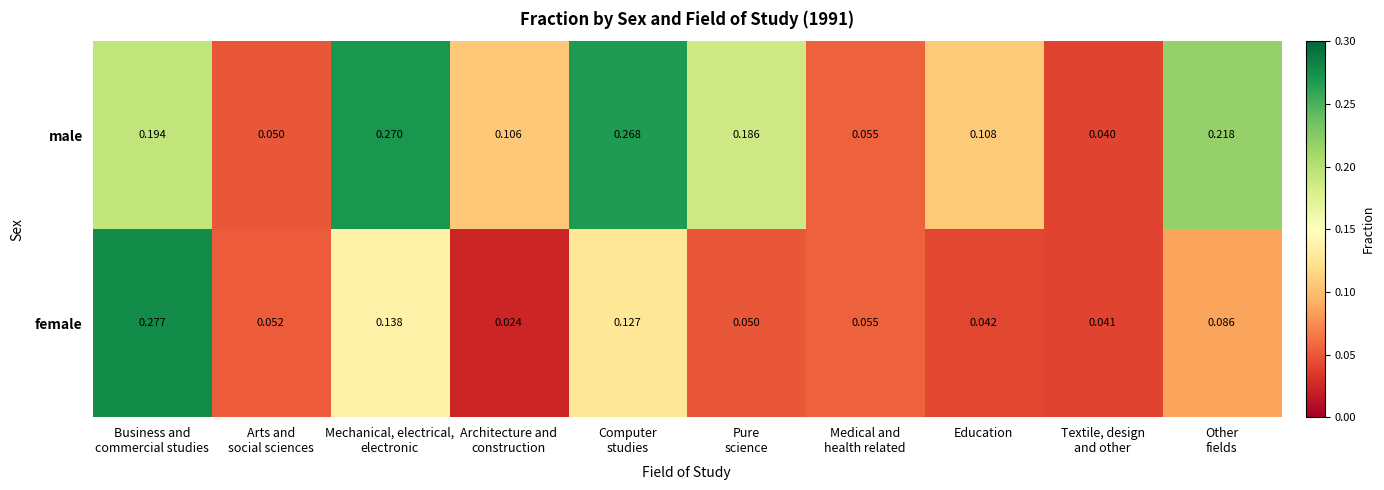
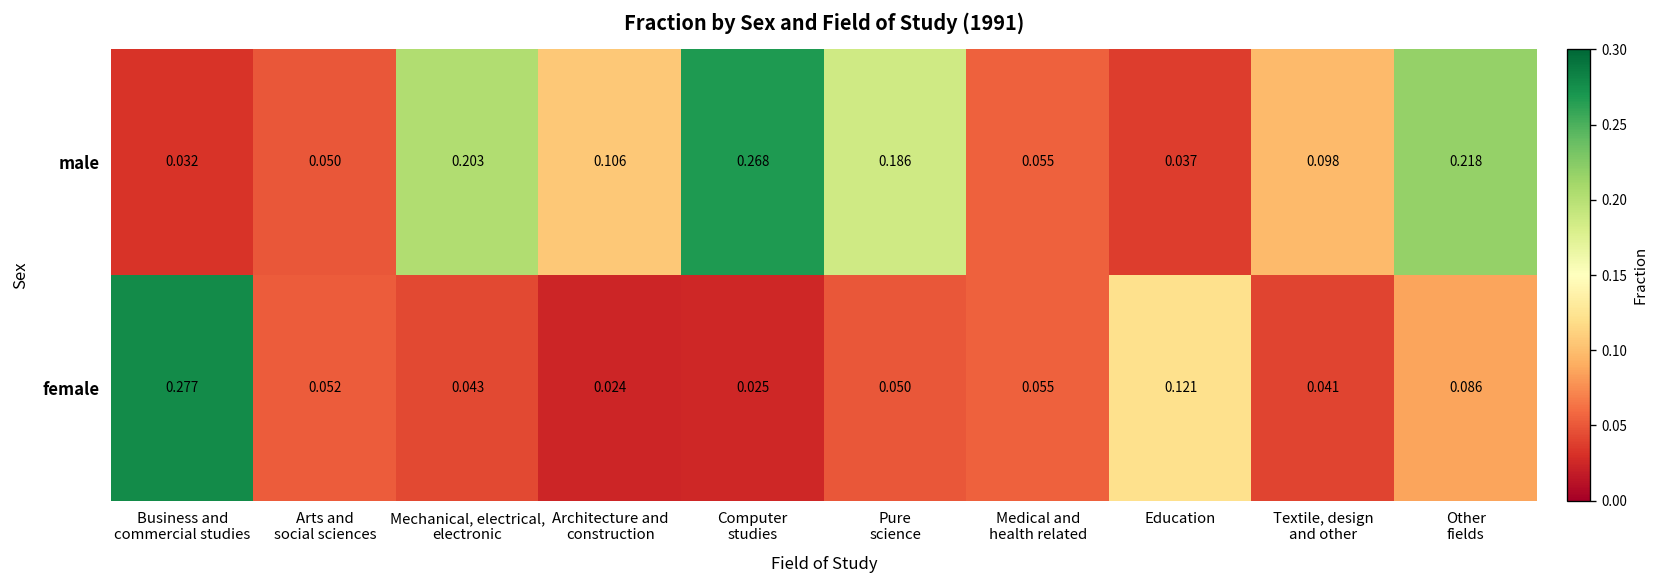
  {
    "male": {
-     "Business and commercial studies": 0.194,
+     "Business and commercial studies": 0.032,
      "Arts and social sciences": 0.050,
-     "Mechanical, electrical, electronic": 0.270,
+     "Mechanical, electrical, electronic": 0.203,
      "Architecture and construction": 0.106,
      "Computer studies": 0.268,
      "Pure science": 0.186,
      "Medical and health related": 0.055,
-     "Education": 0.108,
-     "Textile, design and other": 0.040,
+     "Education": 0.037,
+     "Textile, design and other": 0.098,
      "Other fields": 0.218
    },
    "female": {
      "Business and commercial studies": 0.277,
      "Arts and social sciences": 0.052,
-     "Mechanical, electrical, electronic": 0.138,
+     "Mechanical, electrical, electronic": 0.043,
      "Architecture and construction": 0.024,
-     "Computer studies": 0.127,
+     "Computer studies": 0.025,
      "Pure science": 0.050,
      "Medical and health related": 0.055,
-     "Education": 0.042,
+     "Education": 0.121,
      "Textile, design and other": 0.041,
      "Other fields": 0.086
    }
  }
